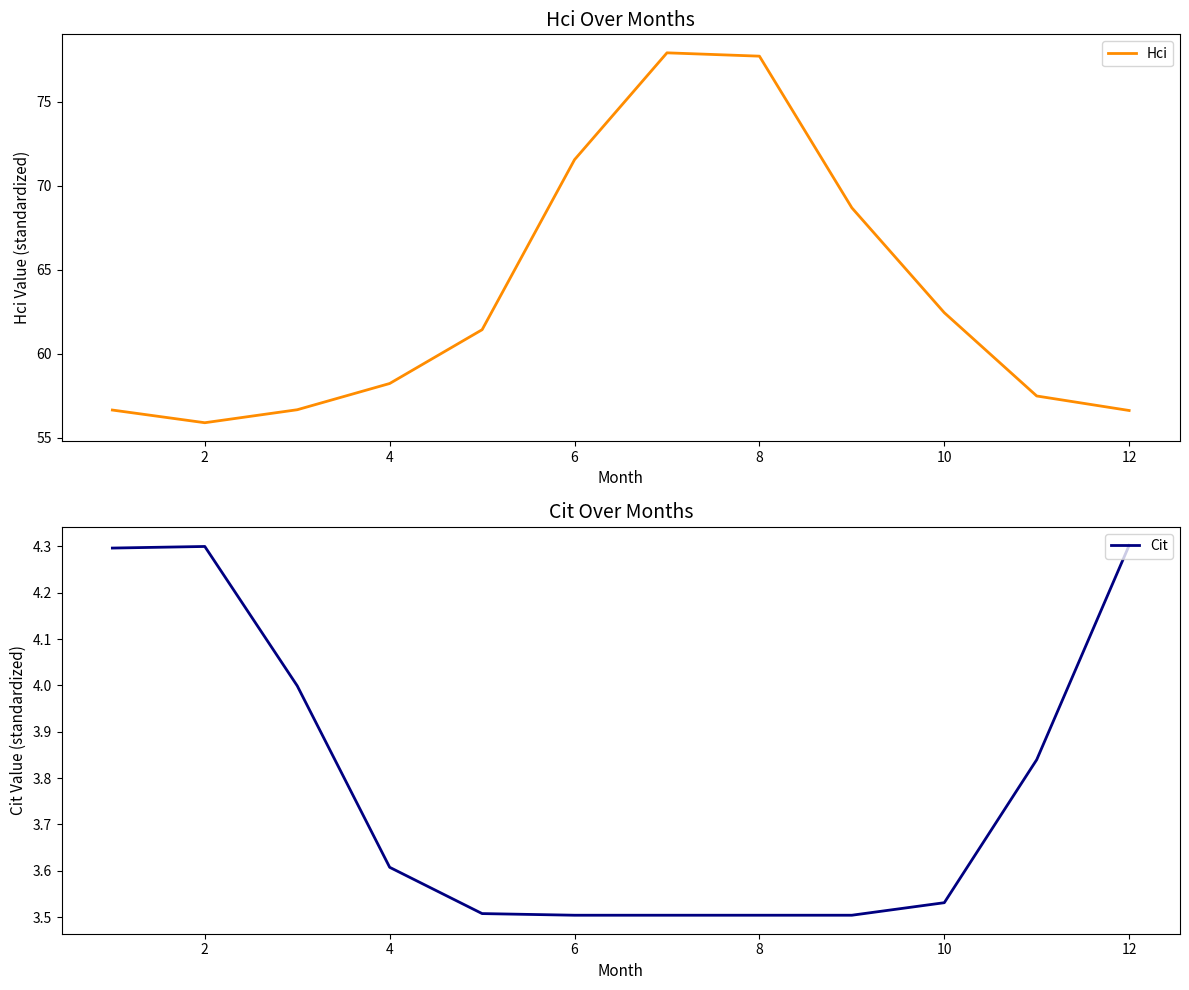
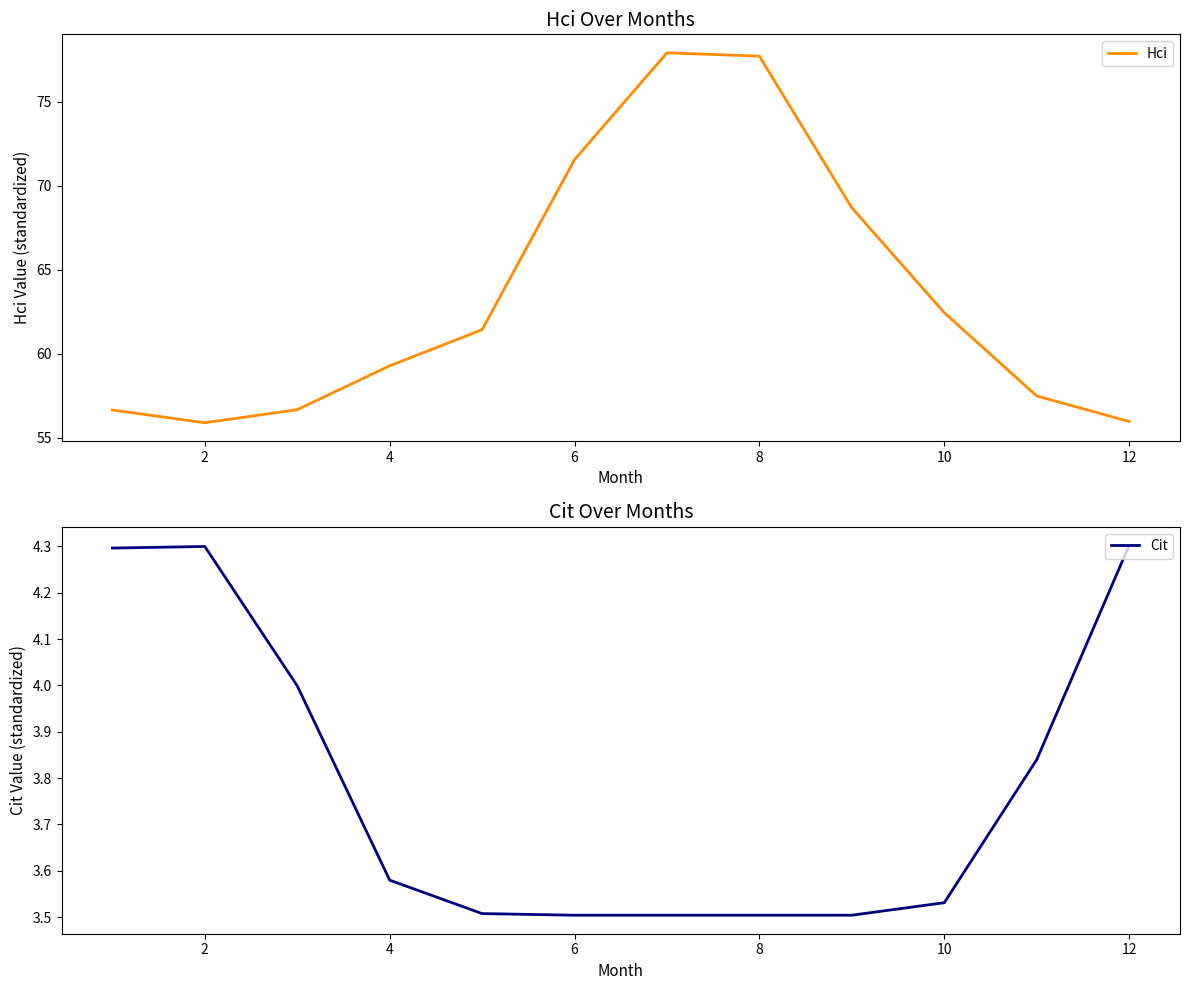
  {
    "Hci Over Months": {
      "2": 55.9,
-     "4": 58.2,
+     "4": 59.3,
      "6": 71.5,
      "8": 77.7,
      "10": 62.4,
-     "12": 56.6
+     "12": 56.0
    },
    "Cit Over Months": {
      "2": 4.30,
-     "4": 3.61,
+     "4": 3.58,
      "6": 3.50,
      "8": 3.50,
      "10": 3.53
    }
  }
